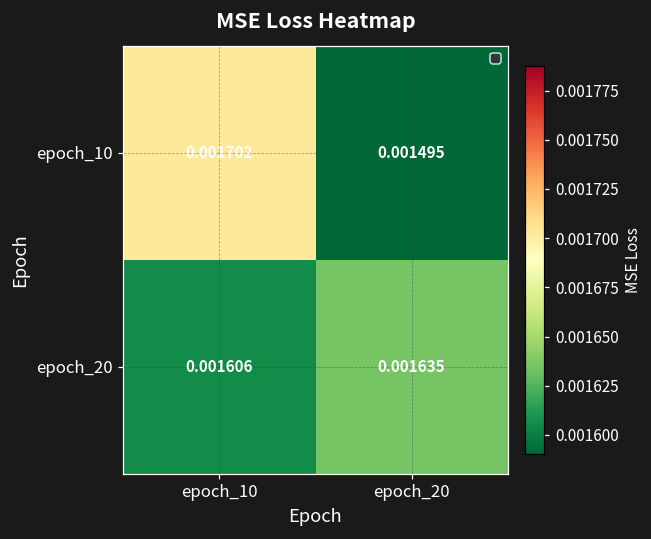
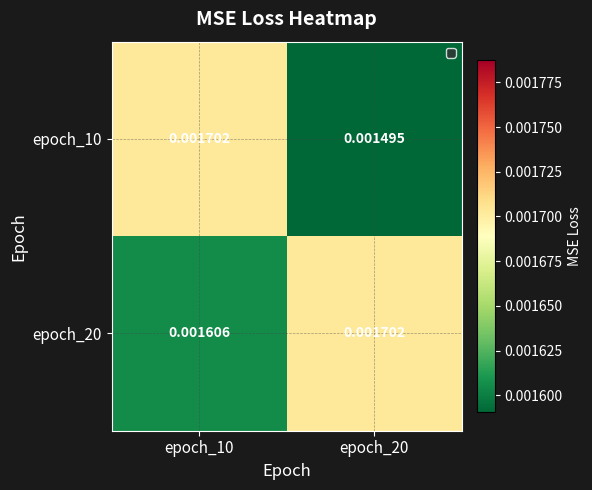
  {
    "epoch_10": {
      "epoch_10": 0.001702,
      "epoch_20": 0.001495
    },
    "epoch_20": {
      "epoch_10": 0.001606,
-     "epoch_20": 0.001635
+     "epoch_20": 0.001702
    }
  }
